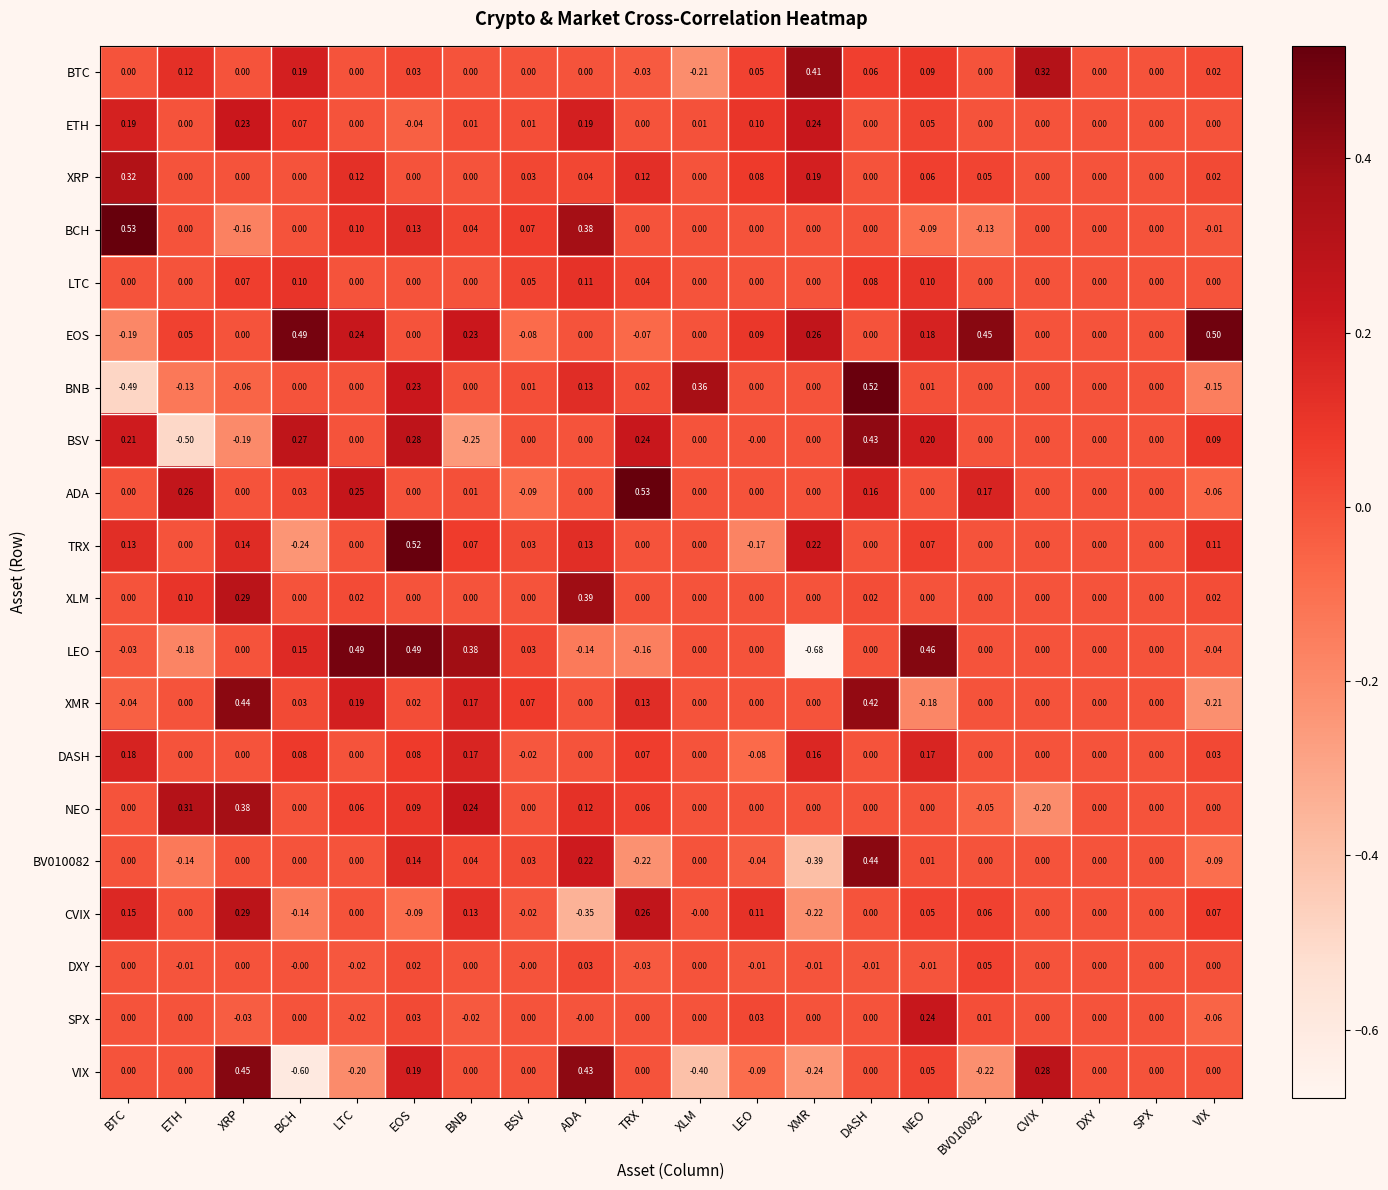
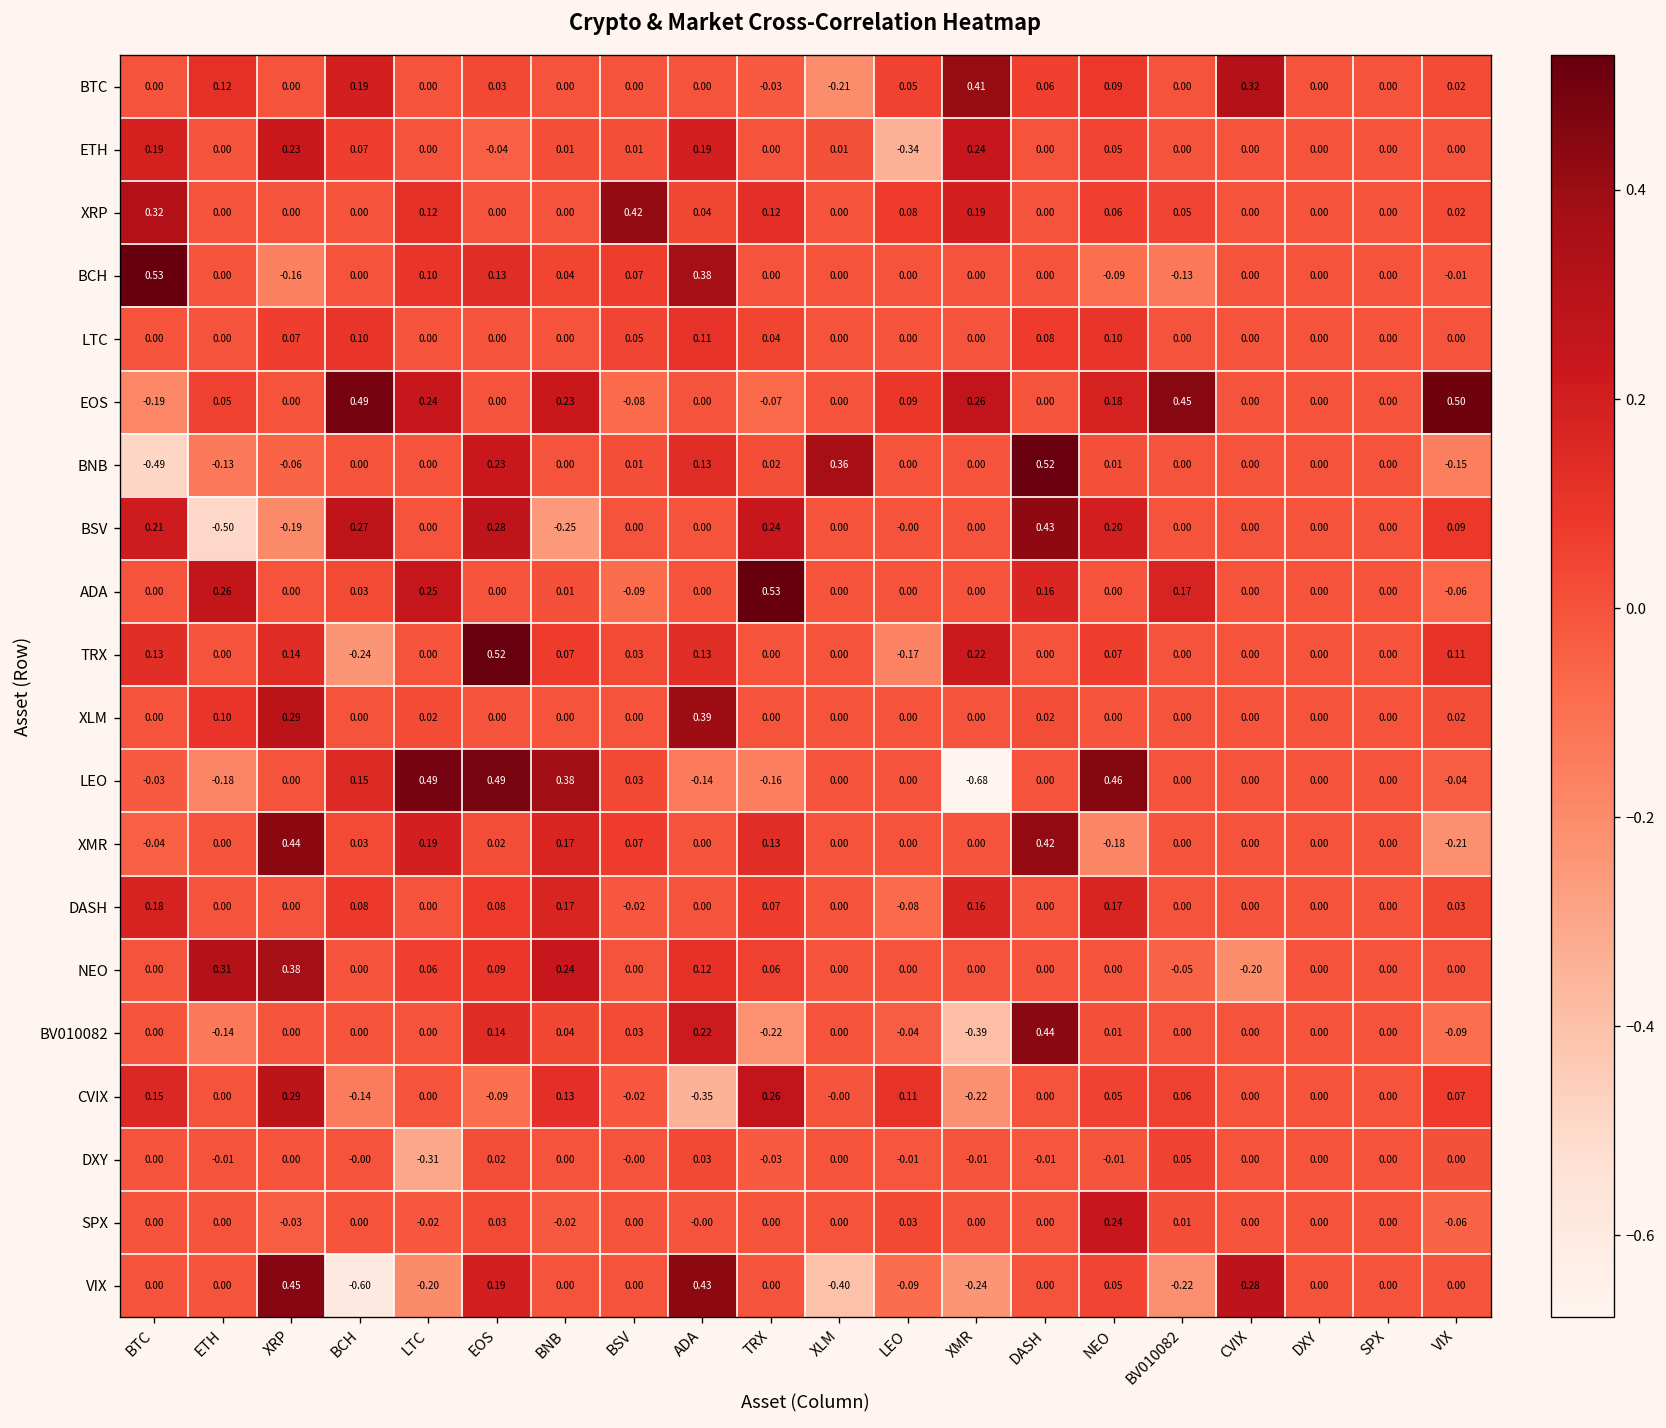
  {
    "ETH": {
      "BTC": 0.19,
      "ETH": 0.00,
      "XRP": 0.23,
      "BCH": 0.07,
      "LTC": 0.00,
      "EOS": -0.04,
      "BNB": 0.01,
      "BSV": 0.01,
      "ADA": 0.19,
      "TRX": 0.00,
      "XLM": 0.01,
-     "LEO": 0.10,
+     "LEO": -0.34,
      "XMR": 0.24,
      "DASH": 0.00,
      "NEO": 0.05,
      "BV010082": 0.00,
      "CVIX": 0.00,
      "DXY": 0.00,
      "SPX": 0.00,
      "VIX": 0.00
    },
    "XRP": {
      "BTC": 0.32,
      "ETH": 0.00,
      "XRP": 0.00,
      "BCH": 0.00,
      "LTC": 0.12,
      "EOS": 0.00,
      "BNB": 0.00,
-     "BSV": 0.03,
+     "BSV": 0.42,
      "ADA": 0.04,
      "TRX": 0.12,
      "XLM": 0.00,
      "LEO": 0.08,
      "XMR": 0.19,
      "DASH": 0.00,
      "NEO": 0.06,
      "BV010082": 0.05,
      "CVIX": 0.00,
      "DXY": 0.00,
      "SPX": 0.00,
      "VIX": 0.02
    },
    "DXY": {
      "BTC": 0.00,
      "ETH": -0.01,
      "XRP": 0.00,
      "BCH": -0.00,
-     "LTC": -0.02,
+     "LTC": -0.31,
      "EOS": 0.02,
      "BNB": 0.00,
      "BSV": -0.00,
      "ADA": 0.03,
      "TRX": -0.03,
      "XLM": 0.00,
      "LEO": -0.01,
      "XMR": -0.01,
      "DASH": -0.01,
      "NEO": -0.01,
      "BV010082": 0.05,
      "CVIX": 0.00,
      "DXY": 0.00,
      "SPX": 0.00,
      "VIX": 0.00
    }
  }
